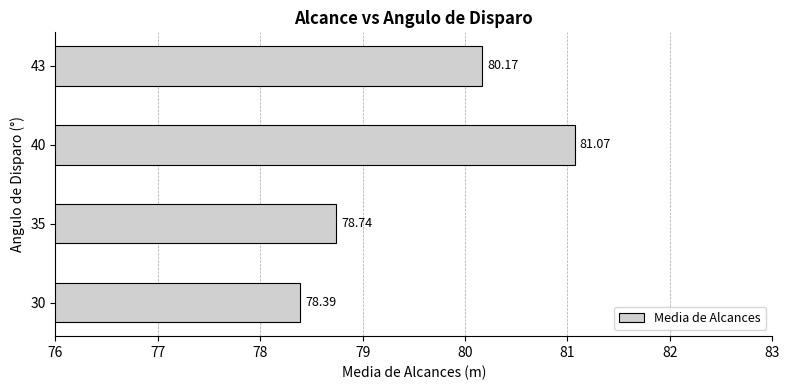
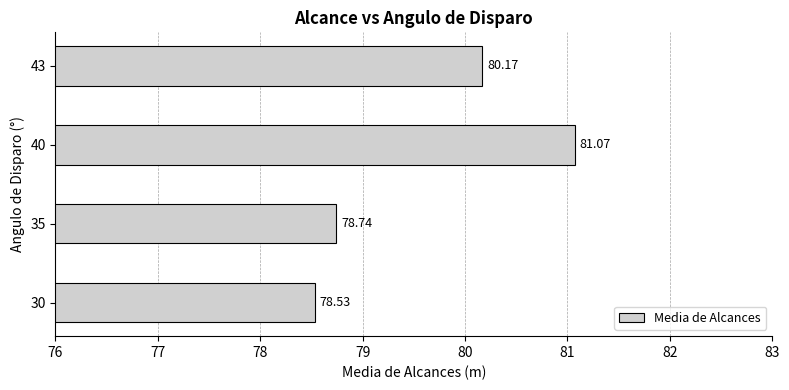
  {
    "43": 80.17,
    "40": 81.07,
    "35": 78.74,
-   "30": 78.39
+   "30": 78.53
  }
